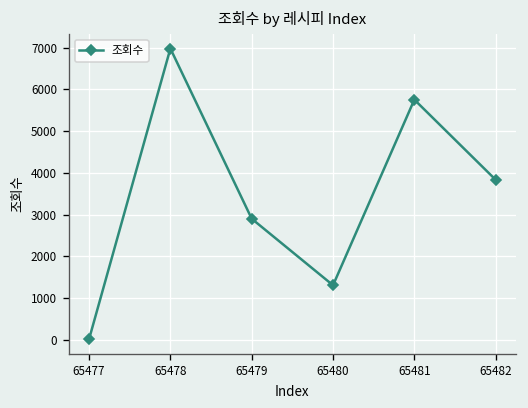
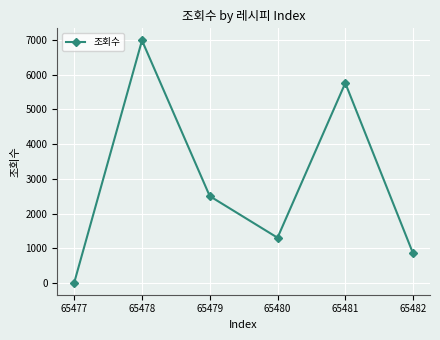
  {
    "65477": 0,
    "65478": 7000,
-   "65479": 2900,
+   "65479": 2500,
    "65480": 1300,
    "65481": 5800,
-   "65482": 3800
+   "65482": 900
  }
